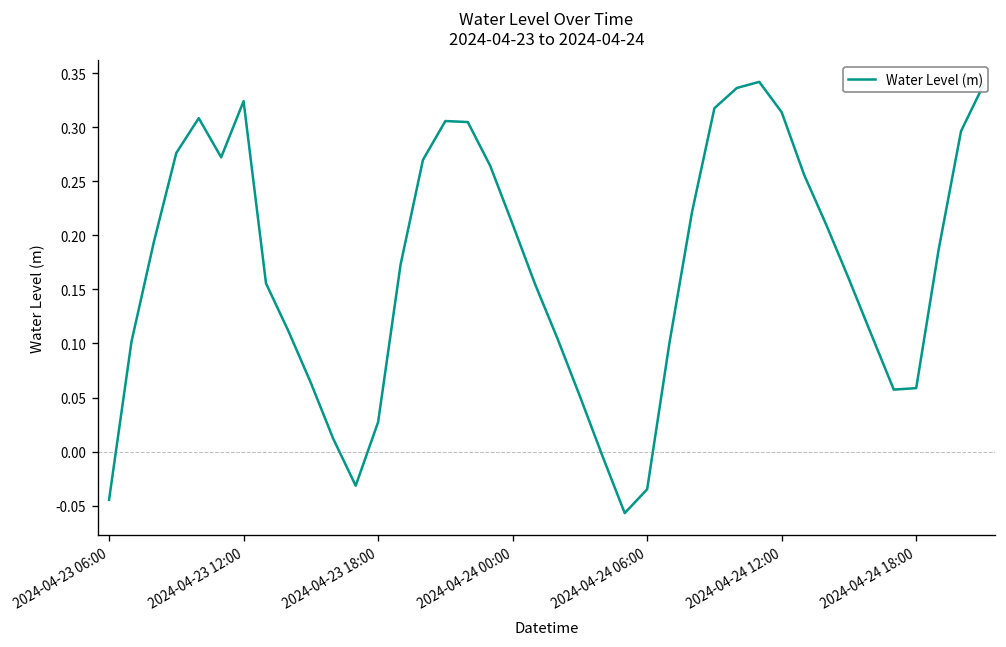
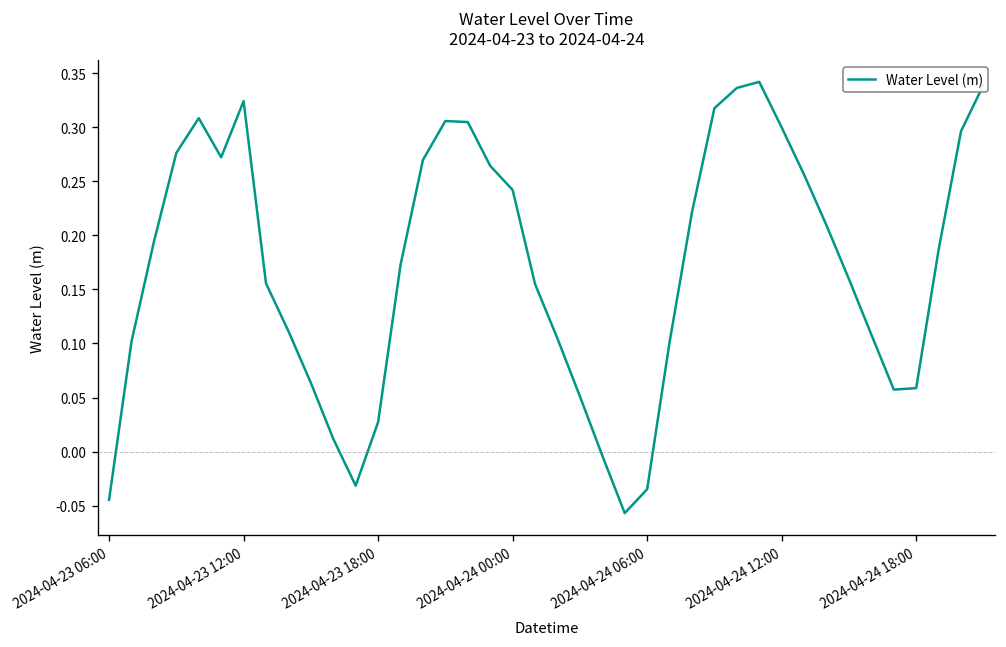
  {
    "2024-04-23 06:00": -0.04,
    "2024-04-23 12:00": 0.32,
    "2024-04-23 18:00": 0.03,
-   "2024-04-24 00:00": 0.21,
+   "2024-04-24 00:00": 0.24,
    "2024-04-24 06:00": -0.03,
-   "2024-04-24 12:00": 0.31,
+   "2024-04-24 12:00": 0.30,
    "2024-04-24 18:00": 0.06
  }
